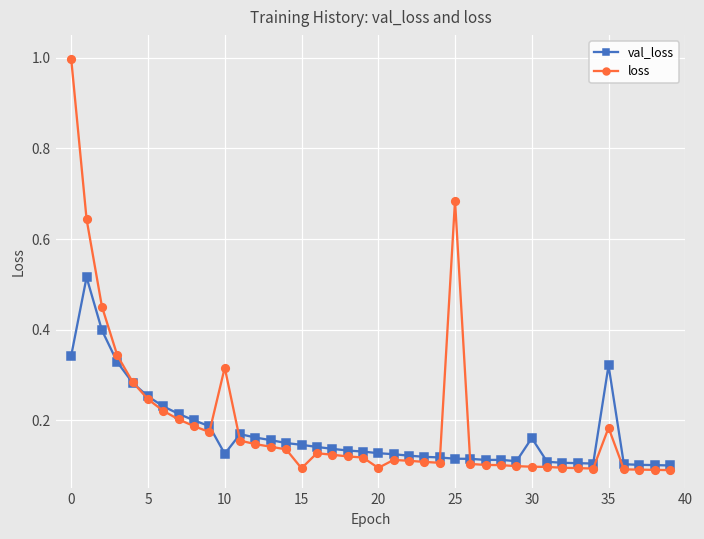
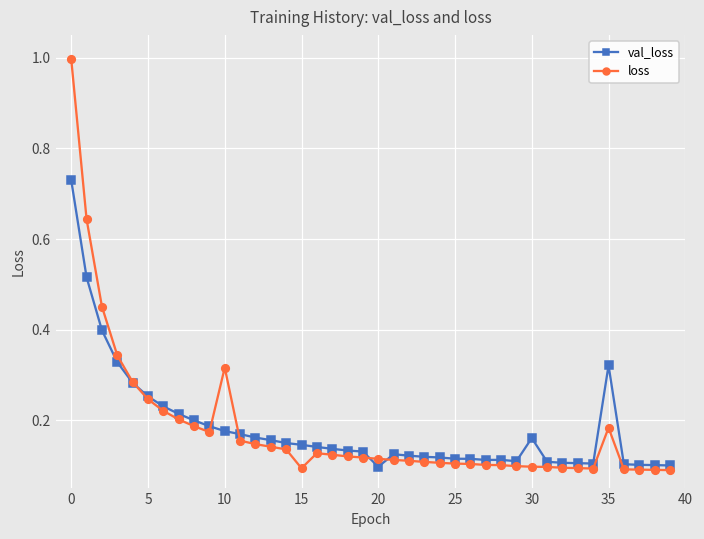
  {
    "val_loss": {
-     "0": 0.34,
-     "10": 0.13,
+     "0": 0.73,
+     "10": 0.18,
      "15": 0.15,
-     "20": 0.13,
+     "20": 0.10,
      "25": 0.11,
      "30": 0.16,
      "35": 0.32
    },
    "loss": {
      "0": 1.00,
      "10": 0.32,
      "15": 0.09,
-     "20": 0.09,
-     "25": 0.69,
+     "20": 0.11,
+     "25": 0.10,
      "30": 0.10,
      "35": 0.18
    }
  }
